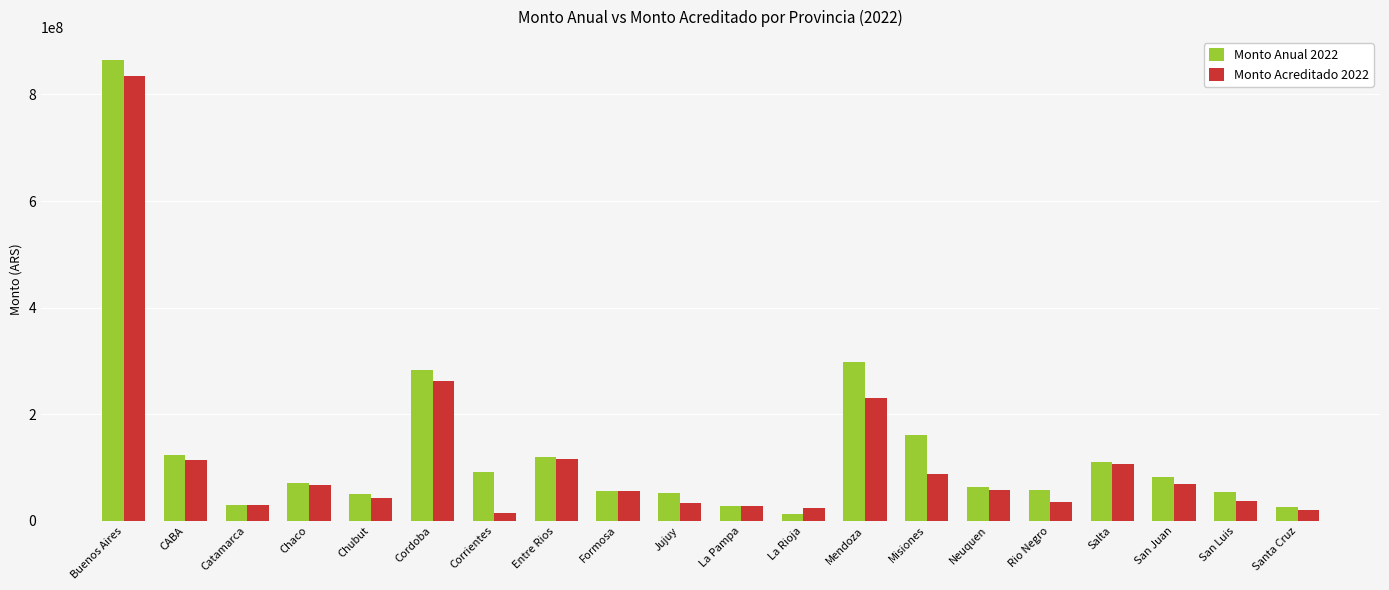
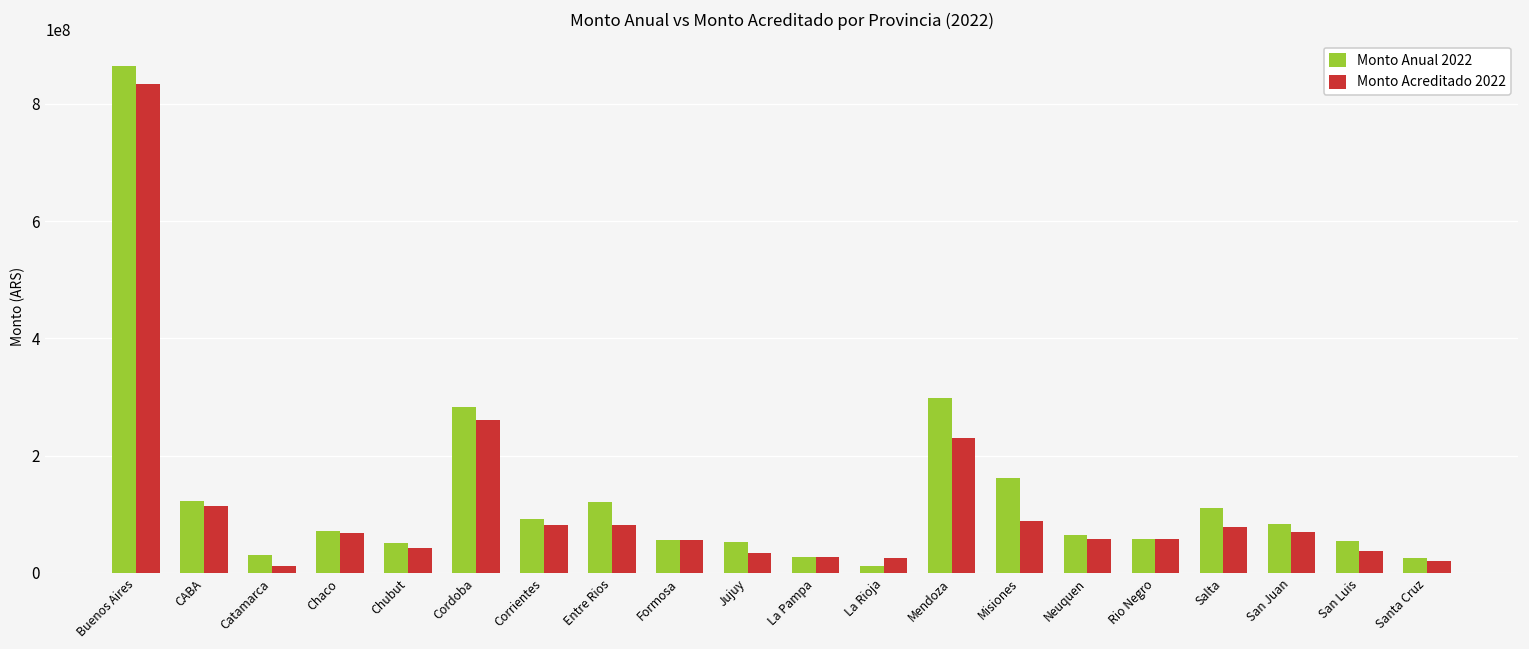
  {
    "Monto Anual 2022": {
      "Buenos Aires": 860000000,
      "CABA": 120000000,
      "Catamarca": 30000000,
      "Chaco": 70000000,
      "Chubut": 50000000,
      "Cordoba": 280000000,
      "Corrientes": 90000000,
      "Entre Rios": 120000000,
      "Formosa": 60000000,
      "Jujuy": 50000000,
      "La Pampa": 30000000,
      "La Rioja": 10000000,
      "Mendoza": 300000000,
      "Misiones": 160000000,
      "Neuquen": 60000000,
      "Rio Negro": 60000000,
      "Salta": 110000000,
      "San Juan": 80000000,
      "San Luis": 50000000,
      "Santa Cruz": 20000000
    },
    "Monto Acreditado 2022": {
      "Buenos Aires": 830000000,
      "CABA": 110000000,
-     "Catamarca": 30000000,
+     "Catamarca": 10000000,
      "Chaco": 70000000,
      "Chubut": 40000000,
      "Cordoba": 260000000,
-     "Corrientes": 10000000,
-     "Entre Rios": 120000000,
+     "Corrientes": 80000000,
+     "Entre Rios": 80000000,
      "Formosa": 60000000,
      "Jujuy": 30000000,
      "La Pampa": 30000000,
      "La Rioja": 20000000,
      "Mendoza": 230000000,
      "Misiones": 90000000,
      "Neuquen": 60000000,
-     "Rio Negro": 30000000,
-     "Salta": 110000000,
+     "Rio Negro": 60000000,
+     "Salta": 80000000,
      "San Juan": 70000000,
      "San Luis": 40000000,
      "Santa Cruz": 20000000
    }
  }
